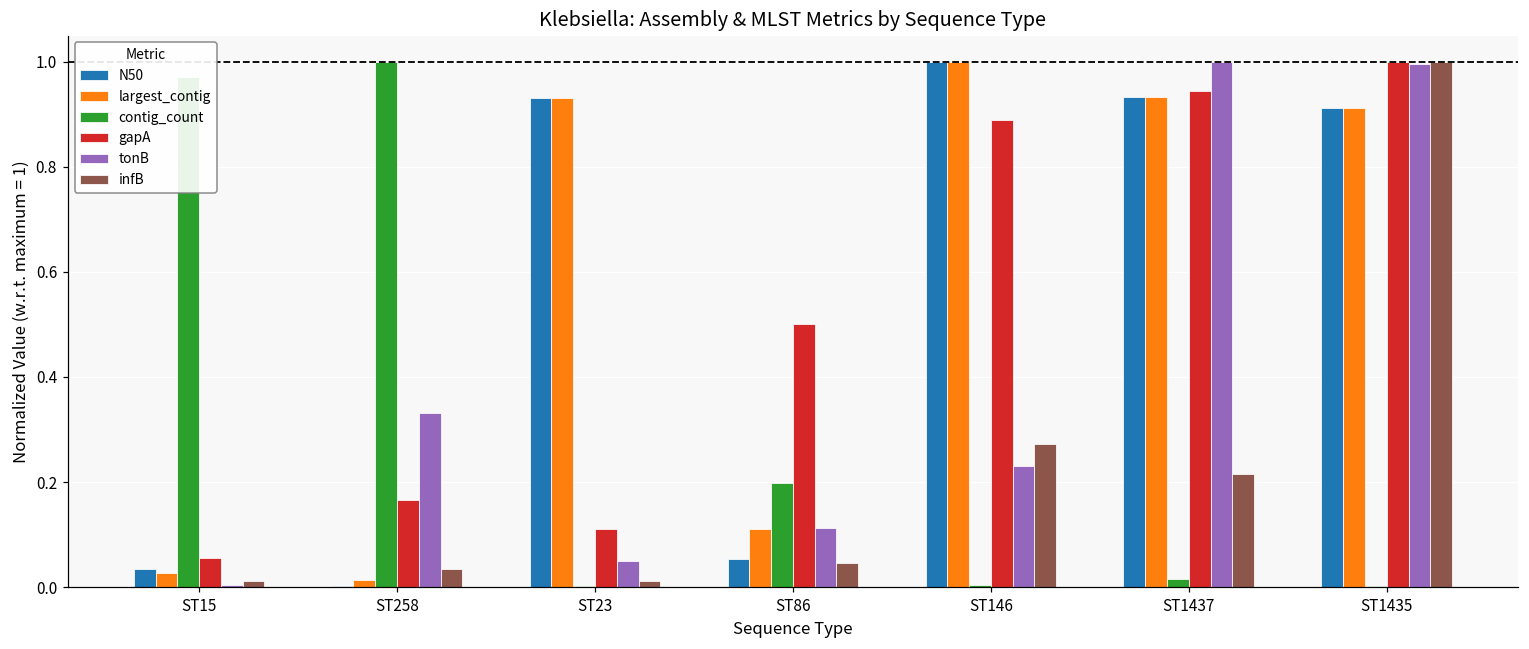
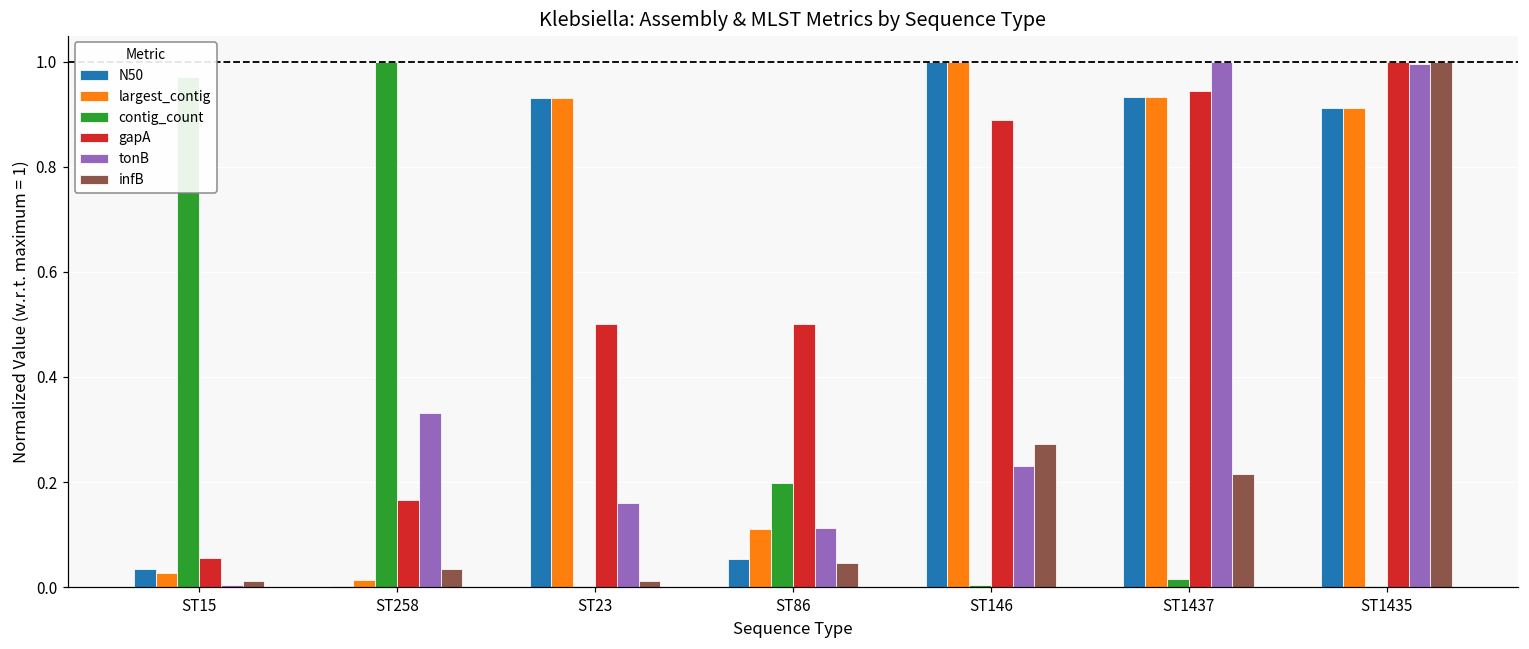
  {
    "N50": {
      "ST15": 0.03,
      "ST23": 0.93,
      "ST86": 0.05,
      "ST146": 1.00,
      "ST1437": 0.93,
      "ST1435": 0.91
    },
    "largest_contig": {
      "ST15": 0.03,
      "ST258": 0.01,
      "ST23": 0.93,
      "ST86": 0.11,
      "ST146": 1.00,
      "ST1437": 0.93,
      "ST1435": 0.91
    },
    "contig_count": {
      "ST258": 1.00,
      "ST86": 0.20,
      "ST1437": 0.01
    },
    "gapA": {
      "ST15": 0.06,
      "ST258": 0.17,
-     "ST23": 0.11,
+     "ST23": 0.50,
      "ST86": 0.50,
      "ST146": 0.89,
      "ST1437": 0.94,
      "ST1435": 1.00
    },
    "tonB": {
      "ST258": 0.33,
-     "ST23": 0.05,
+     "ST23": 0.16,
      "ST86": 0.11,
      "ST146": 0.23,
      "ST1437": 1.00,
      "ST1435": 1.00
    },
    "infB": {
      "ST15": 0.01,
      "ST258": 0.03,
      "ST23": 0.01,
      "ST86": 0.05,
      "ST146": 0.27,
      "ST1437": 0.22,
      "ST1435": 1.00
    }
  }
